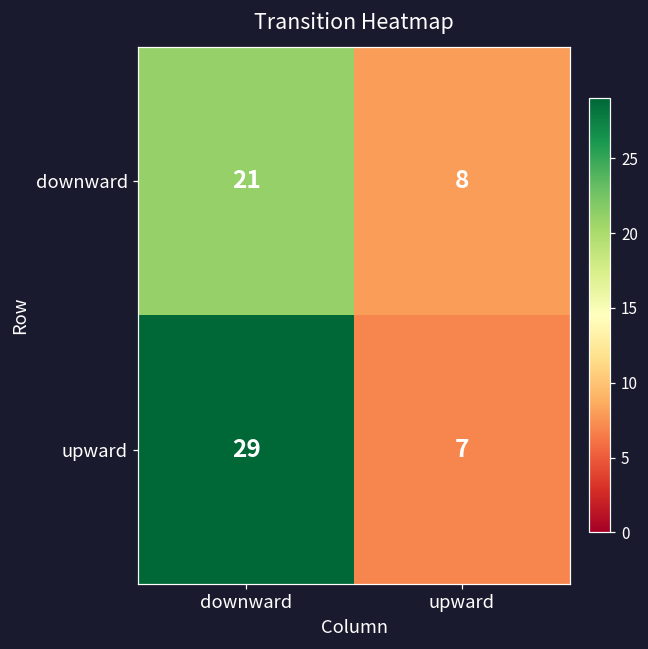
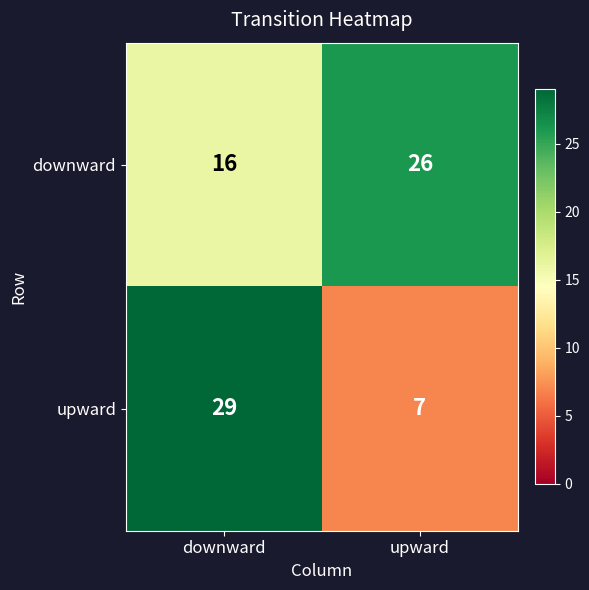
  {
    "downward": {
-     "downward": 21,
-     "upward": 8
+     "downward": 16,
+     "upward": 26
    },
    "upward": {
      "downward": 29,
      "upward": 7
    }
  }
